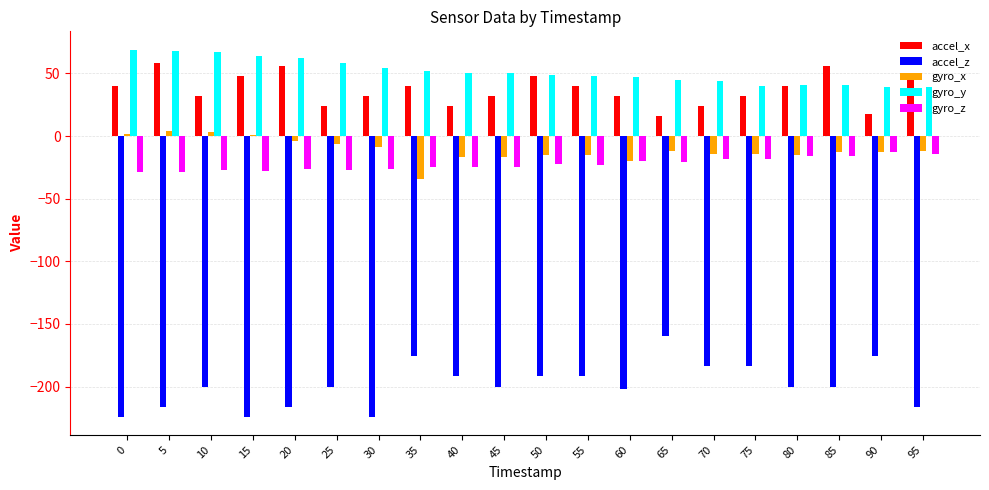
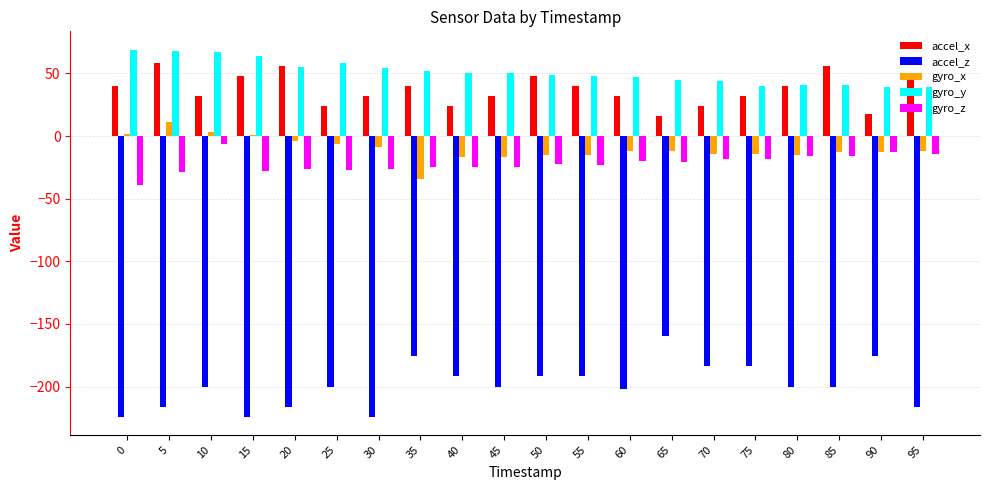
  {
    "accel_x": {
      "0": 40,
      "5": 58,
      "10": 32,
      "15": 48,
      "20": 56,
      "25": 24,
      "30": 32,
      "35": 40,
      "40": 24,
      "45": 32,
      "50": 48,
      "55": 40,
      "60": 32,
      "65": 16,
      "70": 24,
      "75": 32,
      "80": 40,
      "85": 56,
      "90": 18,
      "95": 48
    },
    "accel_z": {
      "0": -224,
      "5": -216,
      "10": -200,
      "15": -224,
      "20": -216,
      "25": -200,
      "30": -224,
      "35": -176,
      "40": -192,
      "45": -200,
      "50": -192,
      "55": -192,
      "60": -202,
      "65": -160,
      "70": -184,
      "75": -184,
      "80": -200,
      "85": -200,
      "90": -176,
      "95": -216
    },
    "gyro_x": {
      "0": 2,
-     "5": 4,
+     "5": 11,
      "10": 3,
      "20": -4,
      "25": -6,
      "30": -9,
      "35": -34,
      "40": -17,
      "45": -17,
      "50": -15,
      "55": -15,
-     "60": -20,
+     "60": -12,
      "65": -12,
      "70": -14,
      "75": -14,
      "80": -15,
      "85": -13,
      "90": -13,
      "95": -12
    },
    "gyro_y": {
      "0": 69,
      "5": 68,
      "10": 67,
      "15": 64,
-     "20": 62,
+     "20": 55,
      "25": 58,
      "30": 54,
      "35": 52,
      "40": 50,
      "45": 50,
      "50": 49,
      "55": 48,
      "60": 47,
      "65": 45,
      "70": 44,
      "75": 40,
      "80": 41,
      "85": 41,
      "90": 39,
      "95": 39
    },
    "gyro_z": {
-     "0": -29,
+     "0": -39,
      "5": -29,
-     "10": -27,
+     "10": -6,
      "15": -28,
      "20": -26,
      "25": -27,
      "30": -26,
      "35": -25,
      "40": -25,
      "45": -25,
      "50": -22,
      "55": -23,
      "60": -20,
      "65": -21,
      "70": -18,
      "75": -18,
      "80": -16,
      "85": -16,
      "90": -13,
      "95": -14
    }
  }
